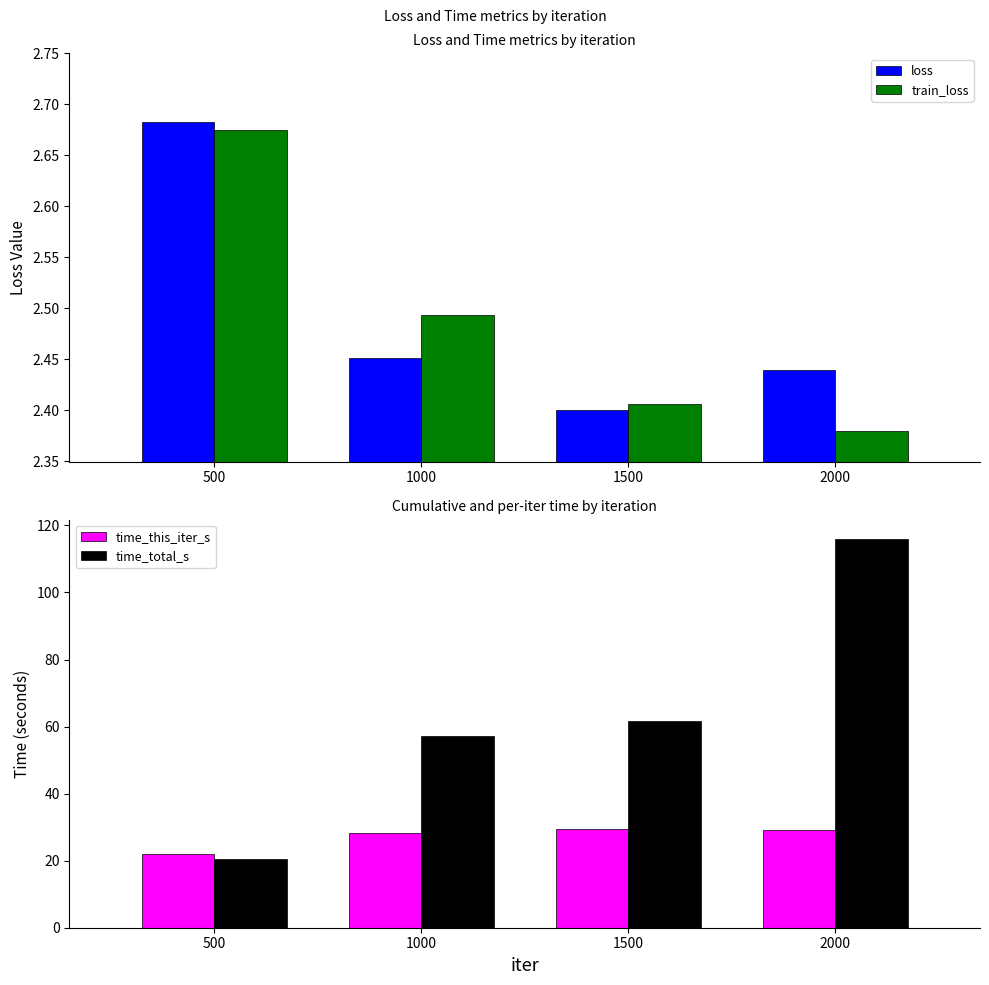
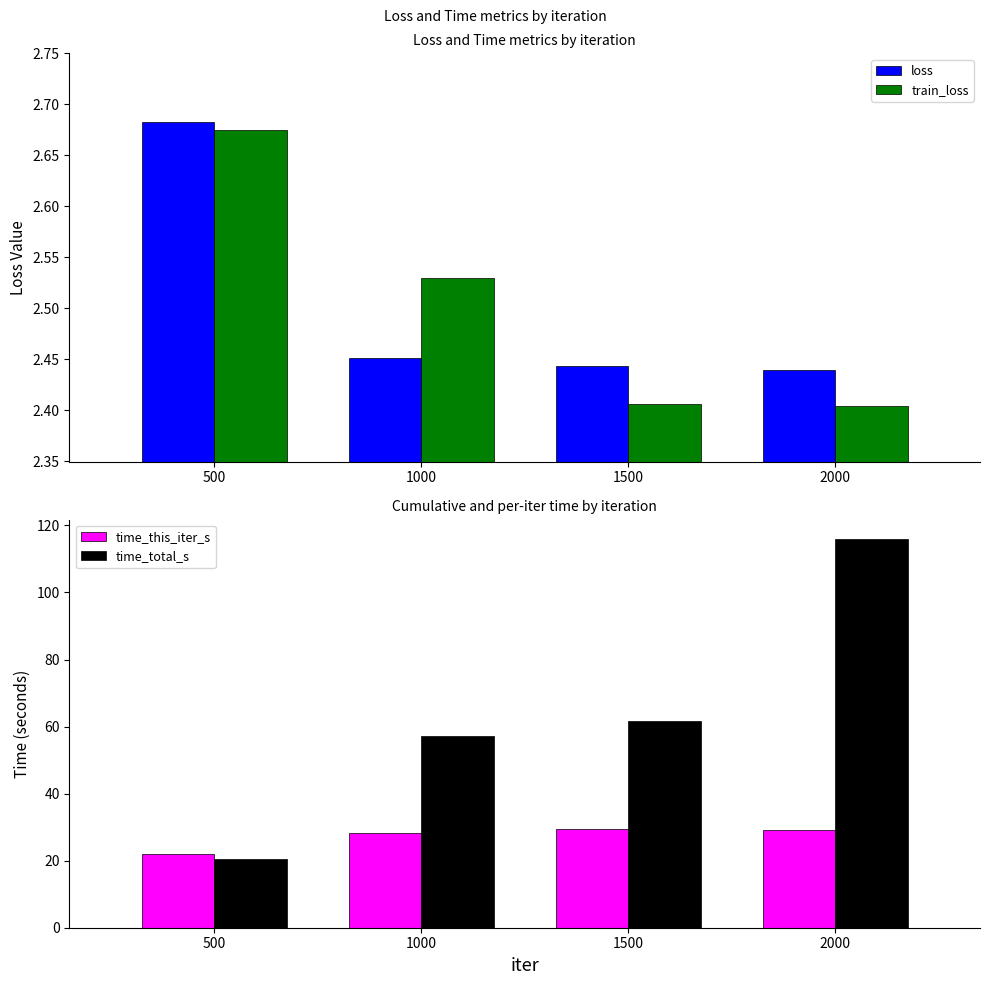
  {
    "Loss and Time metrics by iteration": {
      "loss": {
        "500": 2.683,
        "1000": 2.452,
-       "1500": 2.401,
+       "1500": 2.444,
        "2000": 2.439
      },
      "train_loss": {
        "500": 2.675,
-       "1000": 2.493,
+       "1000": 2.530,
        "1500": 2.407,
-       "2000": 2.380
+       "2000": 2.404
      }
    },
    "Cumulative and per-iter time by iteration": {
      "time_this_iter_s": {
        "500": 22,
        "1000": 28,
        "1500": 29,
        "2000": 29
      },
      "time_total_s": {
        "500": 20,
        "1000": 57,
        "1500": 62,
        "2000": 116
      }
    }
  }
